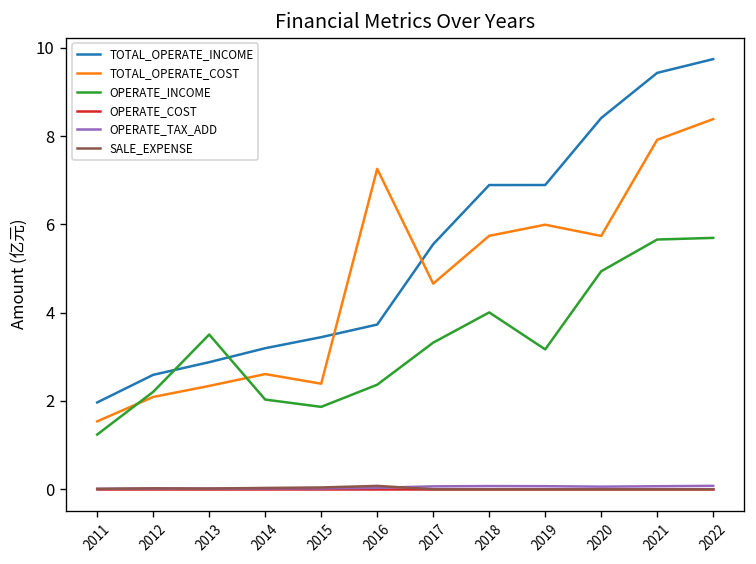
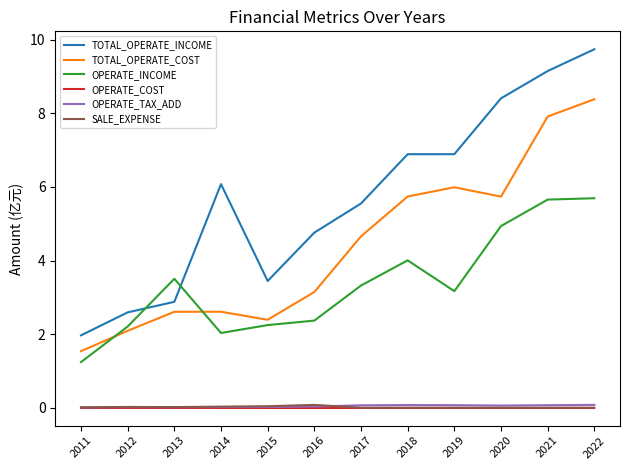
  {
    "TOTAL_OPERATE_INCOME": {
      "2011": 2.0,
      "2012": 2.6,
      "2013": 2.9,
-     "2014": 3.2,
+     "2014": 6.1,
      "2015": 3.4,
-     "2016": 3.7,
+     "2016": 4.8,
      "2017": 5.6,
      "2018": 6.9,
      "2019": 6.9,
      "2020": 8.4,
-     "2021": 9.4,
+     "2021": 9.2,
      "2022": 9.7
    },
    "TOTAL_OPERATE_COST": {
      "2011": 1.5,
      "2012": 2.1,
-     "2013": 2.3,
+     "2013": 2.6,
      "2014": 2.6,
      "2015": 2.4,
-     "2016": 7.3,
+     "2016": 3.1,
      "2017": 4.7,
      "2018": 5.7,
      "2019": 6.0,
      "2020": 5.7,
      "2021": 7.9,
      "2022": 8.4
    },
    "OPERATE_INCOME": {
      "2011": 1.2,
      "2012": 2.2,
      "2013": 3.5,
      "2014": 2.0,
-     "2015": 1.9,
+     "2015": 2.2,
      "2016": 2.4,
      "2017": 3.3,
      "2018": 4.0,
      "2019": 3.2,
      "2020": 4.9,
      "2021": 5.7,
      "2022": 5.7
    },
    "OPERATE_TAX_ADD": {
      "2018": 0.1,
      "2022": 0.1
    }
  }
